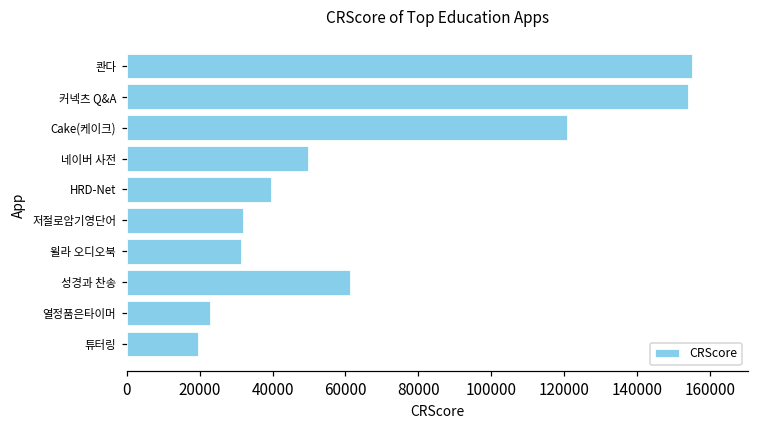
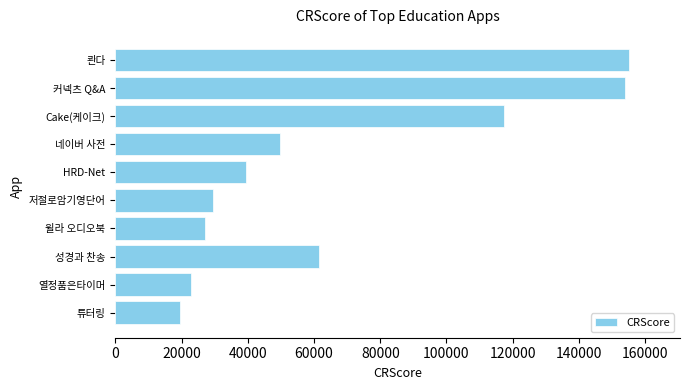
  {
    "콴다": 155000,
    "커넥츠 Q&A": 154000,
-   "Cake(케이크)": 121000,
+   "Cake(케이크)": 117000,
    "네이버 사전": 50000,
    "HRD-Net": 40000,
-   "저절로암기영단어": 32000,
-   "윌라 오디오북": 31000,
+   "저절로암기영단어": 29000,
+   "윌라 오디오북": 27000,
    "성경과 찬송": 61000,
    "열정품은타이머": 23000,
    "튜터링": 20000
  }
